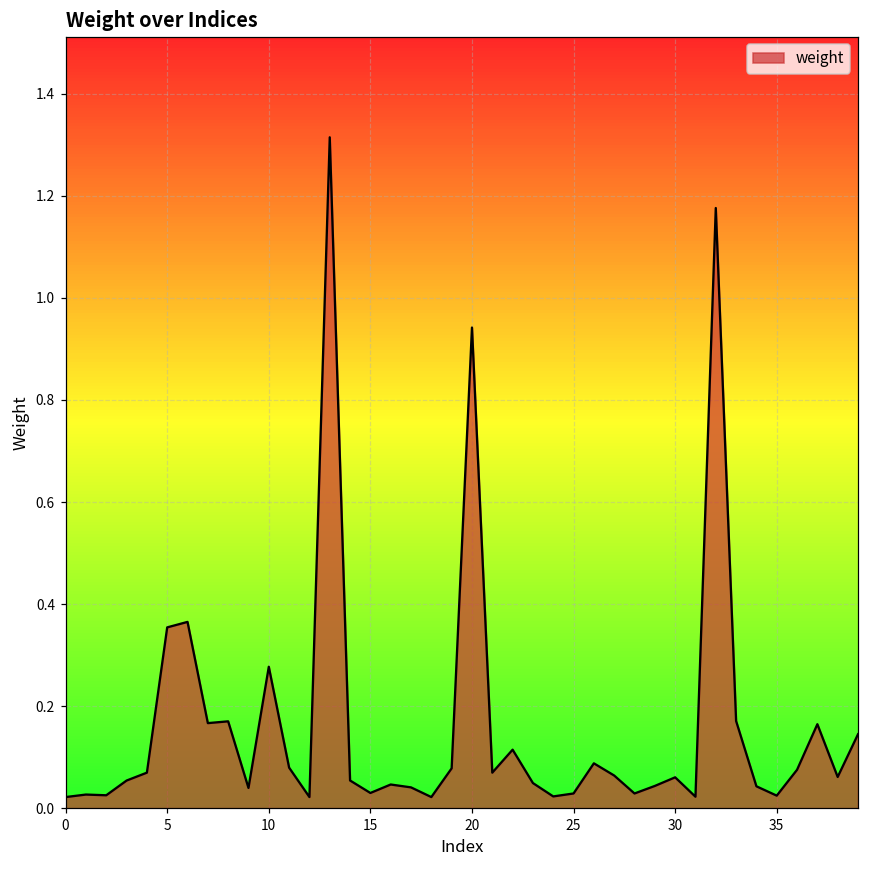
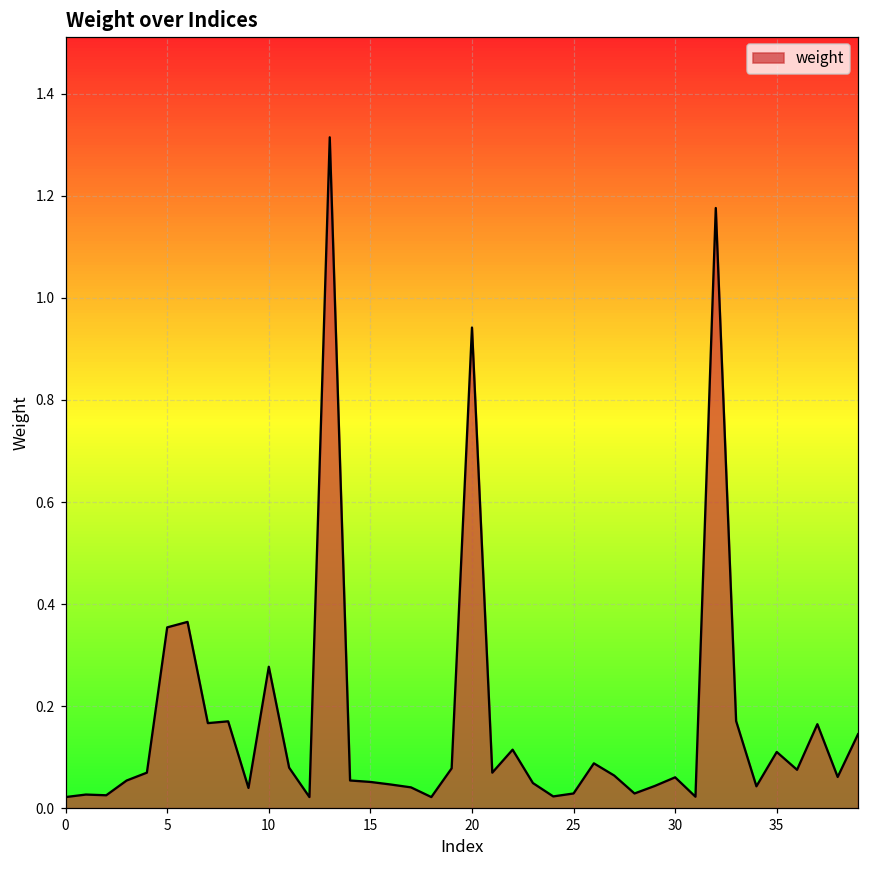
  {
    "0": 0.02,
    "5": 0.35,
    "10": 0.28,
-   "15": 0.03,
+   "15": 0.05,
    "20": 0.94,
    "25": 0.03,
    "30": 0.06,
-   "35": 0.02
+   "35": 0.11
  }
